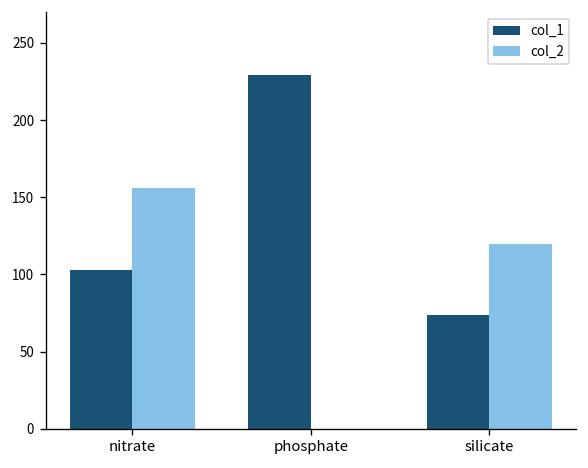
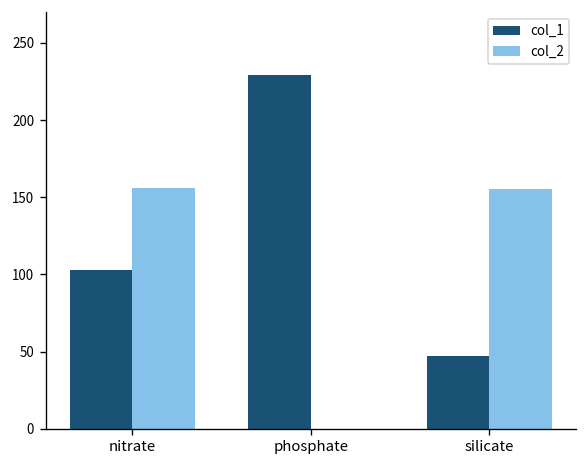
  {
    "col_1": {
      "nitrate": 103,
      "phosphate": 229,
-     "silicate": 74
+     "silicate": 47
    },
    "col_2": {
      "nitrate": 156,
      "phosphate": 0,
-     "silicate": 120
+     "silicate": 155
    }
  }
